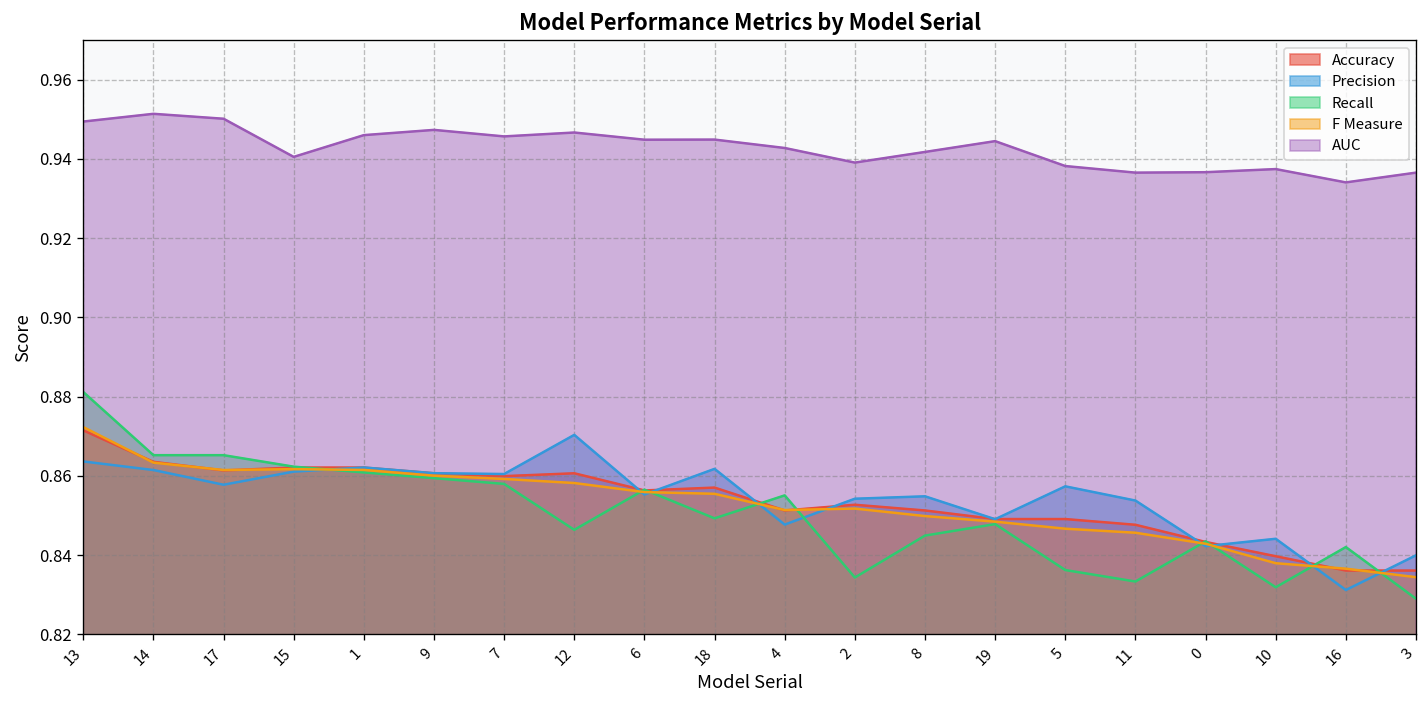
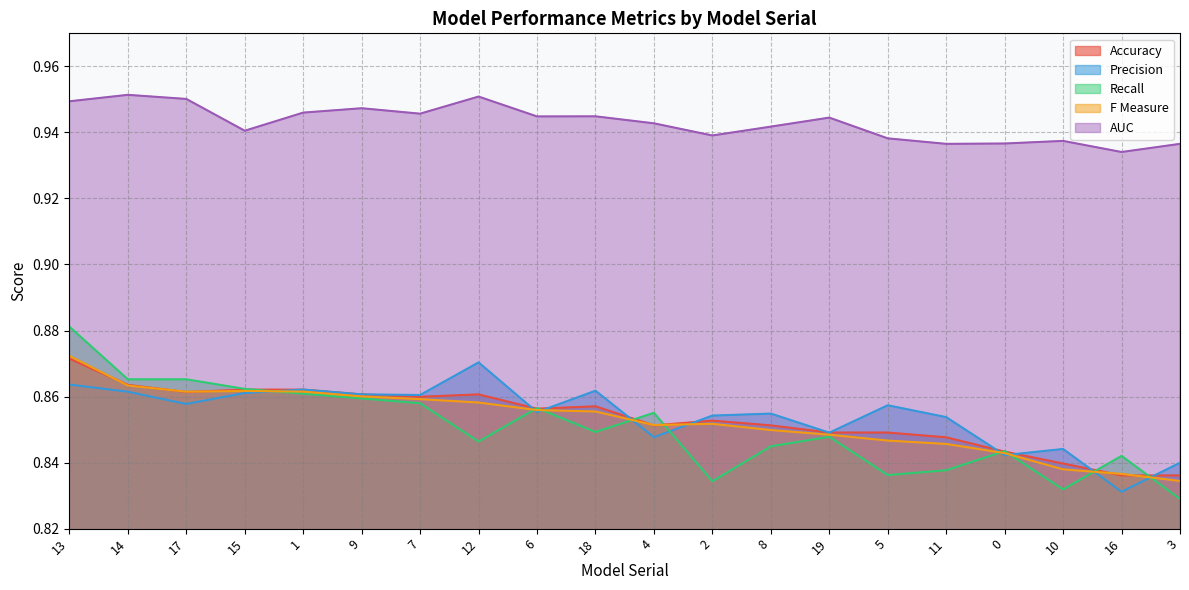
  {
    "Accuracy": {
      "13": 0.871,
      "12": 0.861,
      "18": 0.857,
      "2": 0.853,
      "8": 0.851,
      "5": 0.849,
      "11": 0.848,
      "10": 0.840,
      "3": 0.836
    },
    "Precision": {
      "13": 0.864,
      "14": 0.861,
      "17": 0.858,
      "12": 0.870,
      "18": 0.862,
      "4": 0.848,
      "2": 0.854,
      "8": 0.855,
      "5": 0.857,
      "11": 0.854,
      "10": 0.844,
      "16": 0.831,
      "3": 0.840
    },
    "Recall": {
      "13": 0.881,
      "14": 0.865,
      "17": 0.865,
      "7": 0.858,
      "12": 0.846,
      "18": 0.849,
      "4": 0.855,
      "2": 0.834,
      "8": 0.845,
      "5": 0.836,
-     "11": 0.833,
+     "11": 0.838,
      "10": 0.832,
      "16": 0.842,
      "3": 0.829
    },
    "F Measure": {
      "13": 0.872,
      "12": 0.858,
      "18": 0.855,
      "2": 0.852,
      "8": 0.850,
      "5": 0.847,
      "11": 0.846,
      "10": 0.838,
      "3": 0.834
    },
    "AUC": {
      "13": 0.949,
      "14": 0.951,
      "17": 0.950,
      "15": 0.940,
      "1": 0.946,
      "9": 0.947,
      "7": 0.946,
-     "12": 0.947,
+     "12": 0.951,
      "6": 0.945,
      "18": 0.945,
      "4": 0.943,
      "2": 0.939,
      "8": 0.942,
      "19": 0.944,
      "5": 0.938,
      "11": 0.937,
      "0": 0.937,
      "10": 0.937,
      "16": 0.934,
      "3": 0.937
    }
  }
